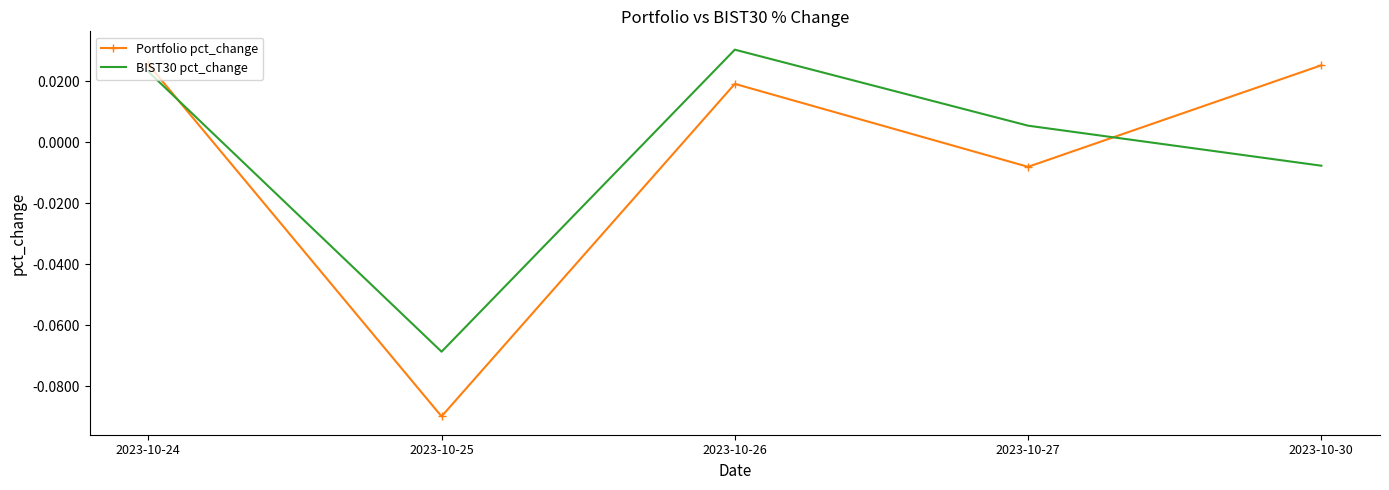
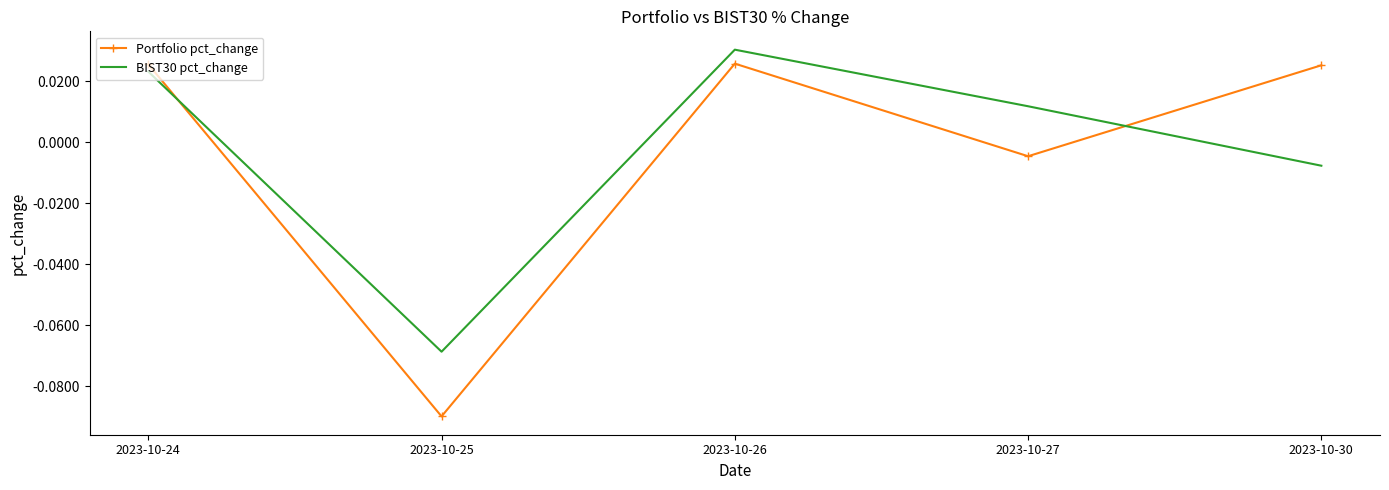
  {
    "Portfolio pct_change": {
      "2023-10-25": -0.090,
-     "2023-10-26": 0.019,
-     "2023-10-27": -0.008,
+     "2023-10-26": 0.026,
+     "2023-10-27": -0.005,
      "2023-10-30": 0.025
    },
    "BIST30 pct_change": {
      "2023-10-25": -0.069,
      "2023-10-26": 0.030,
-     "2023-10-27": 0.005,
+     "2023-10-27": 0.012,
      "2023-10-30": -0.008
    }
  }
